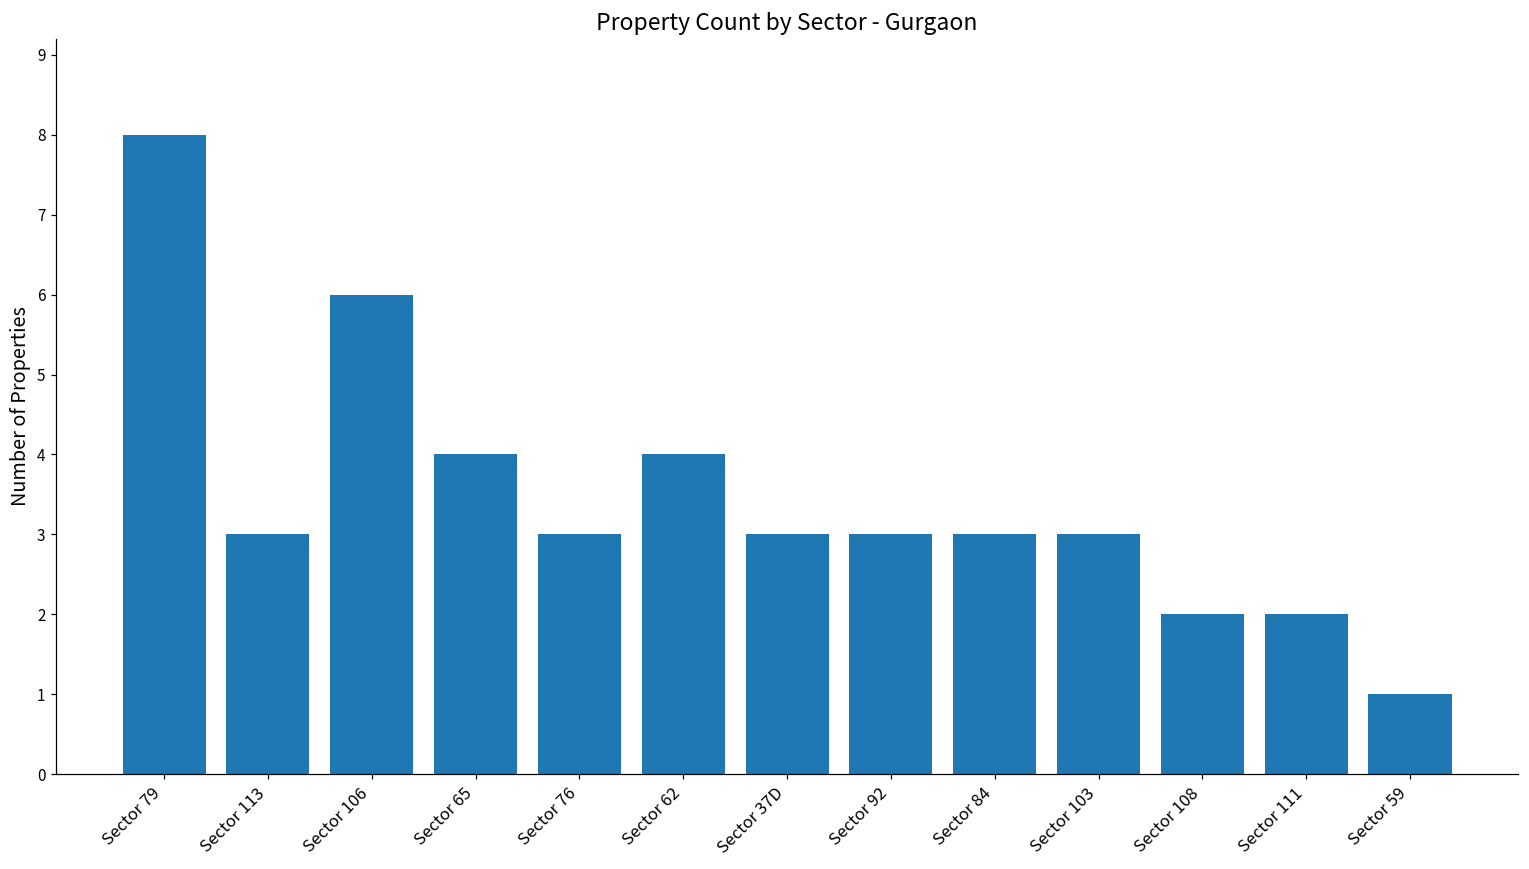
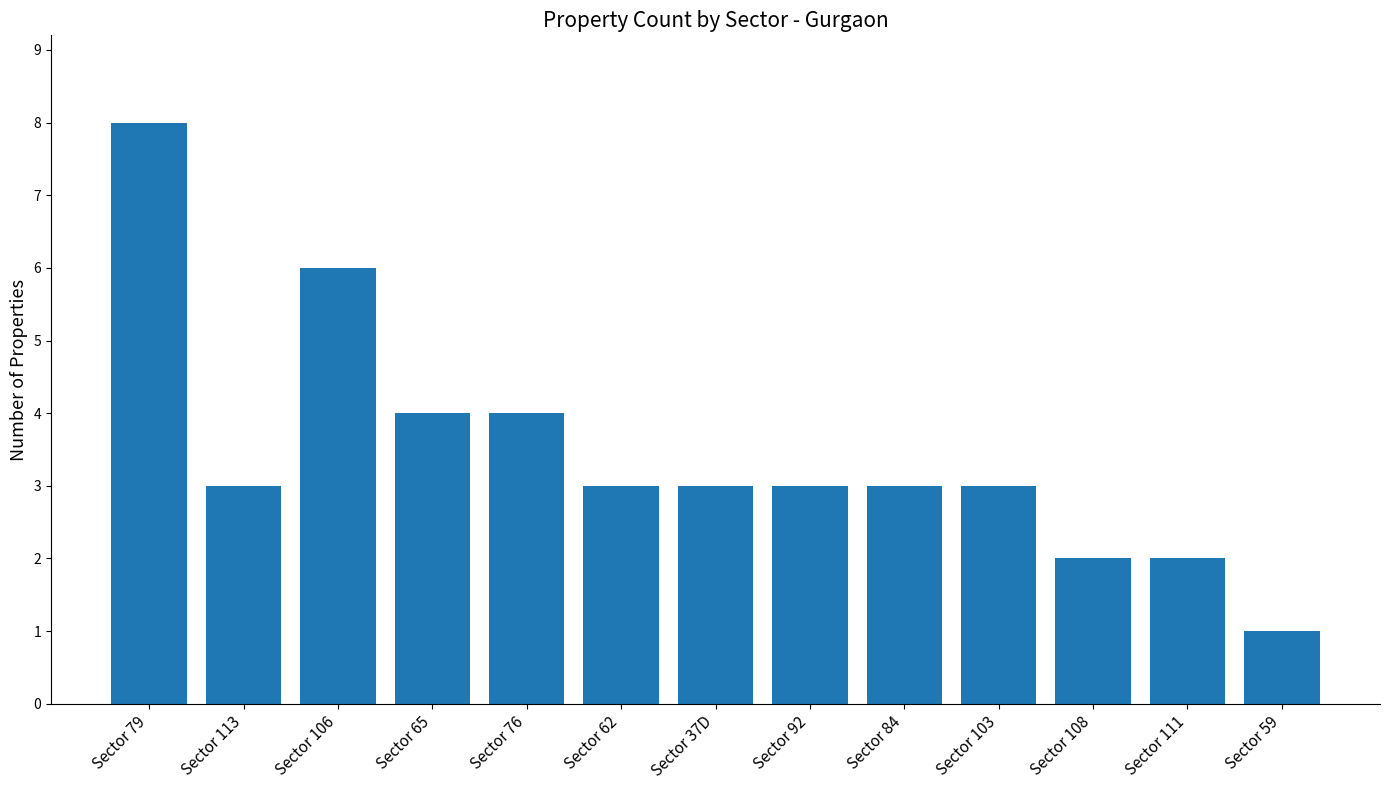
  {
    "Sector 79": 8,
    "Sector 113": 3,
    "Sector 106": 6,
    "Sector 65": 4,
-   "Sector 76": 3,
-   "Sector 62": 4,
+   "Sector 76": 4,
+   "Sector 62": 3,
    "Sector 37D": 3,
    "Sector 92": 3,
    "Sector 84": 3,
    "Sector 103": 3,
    "Sector 108": 2,
    "Sector 111": 2,
    "Sector 59": 1
  }
